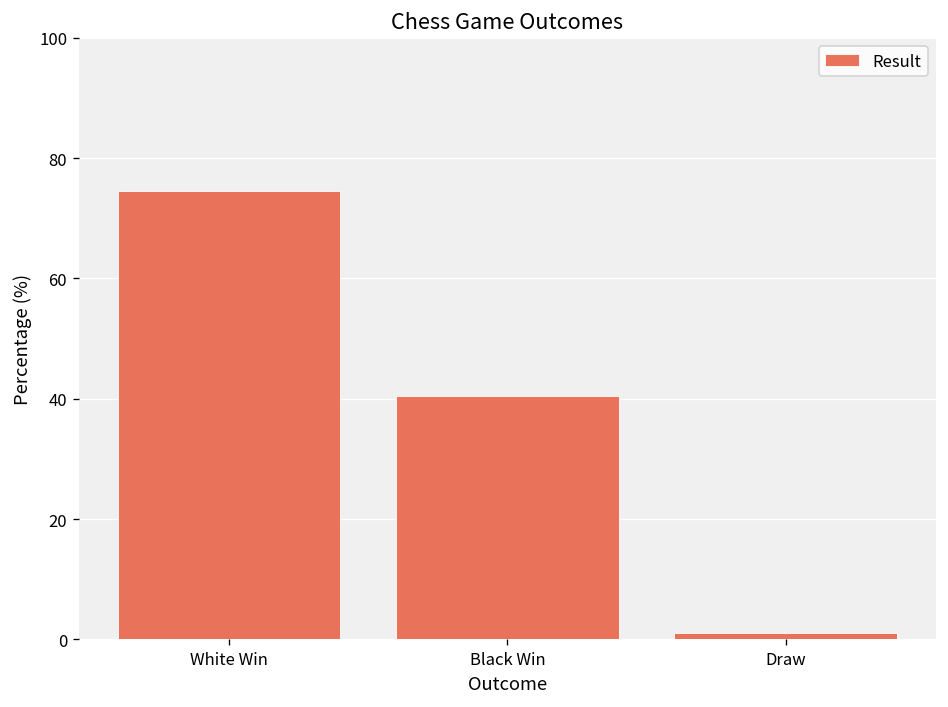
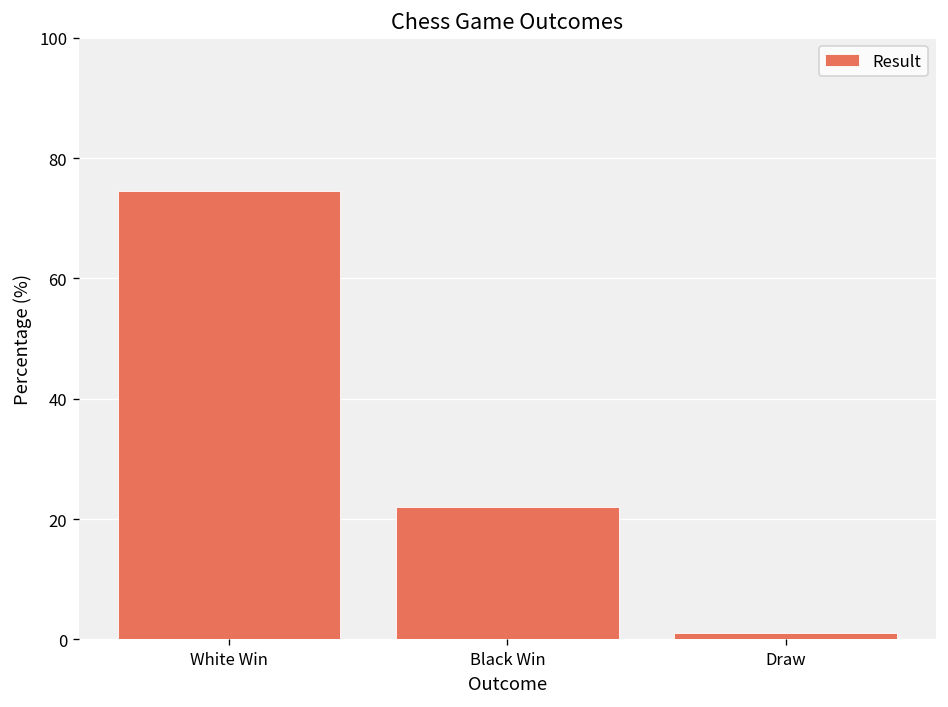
  {
    "White Win": 74,
-   "Black Win": 41,
+   "Black Win": 22,
    "Draw": 1
  }
